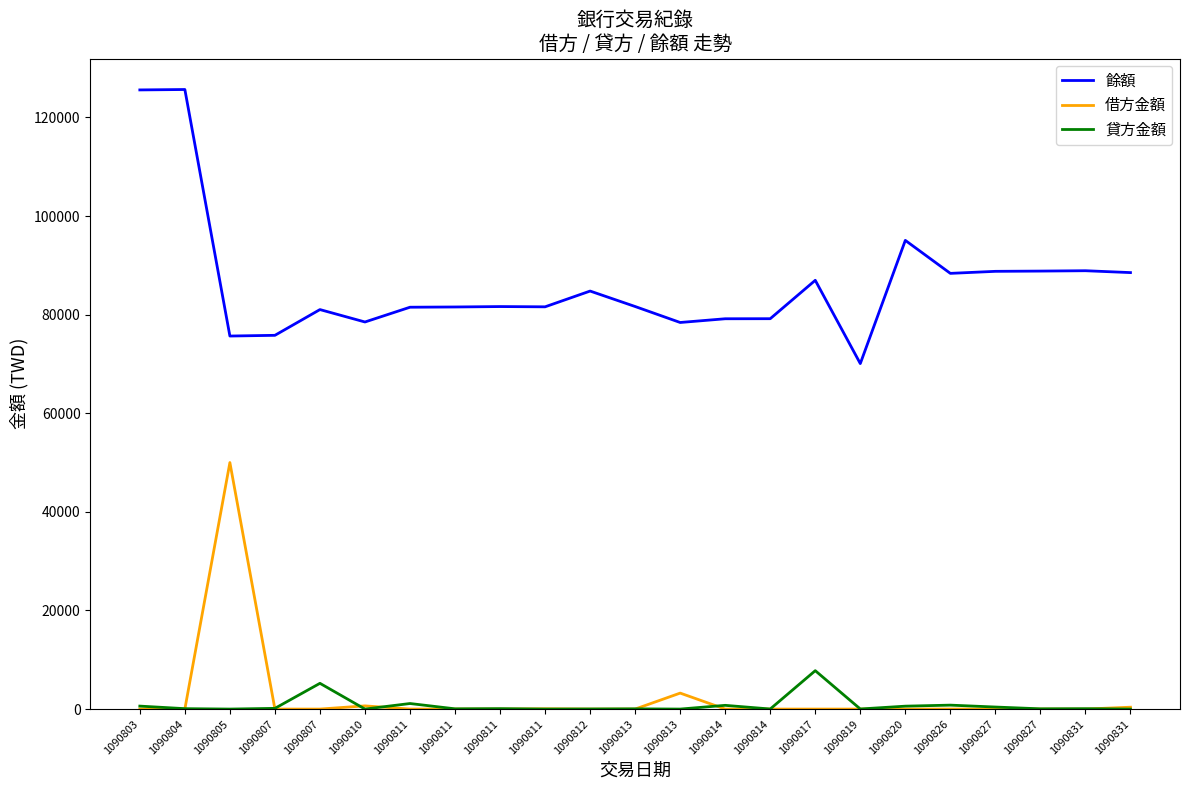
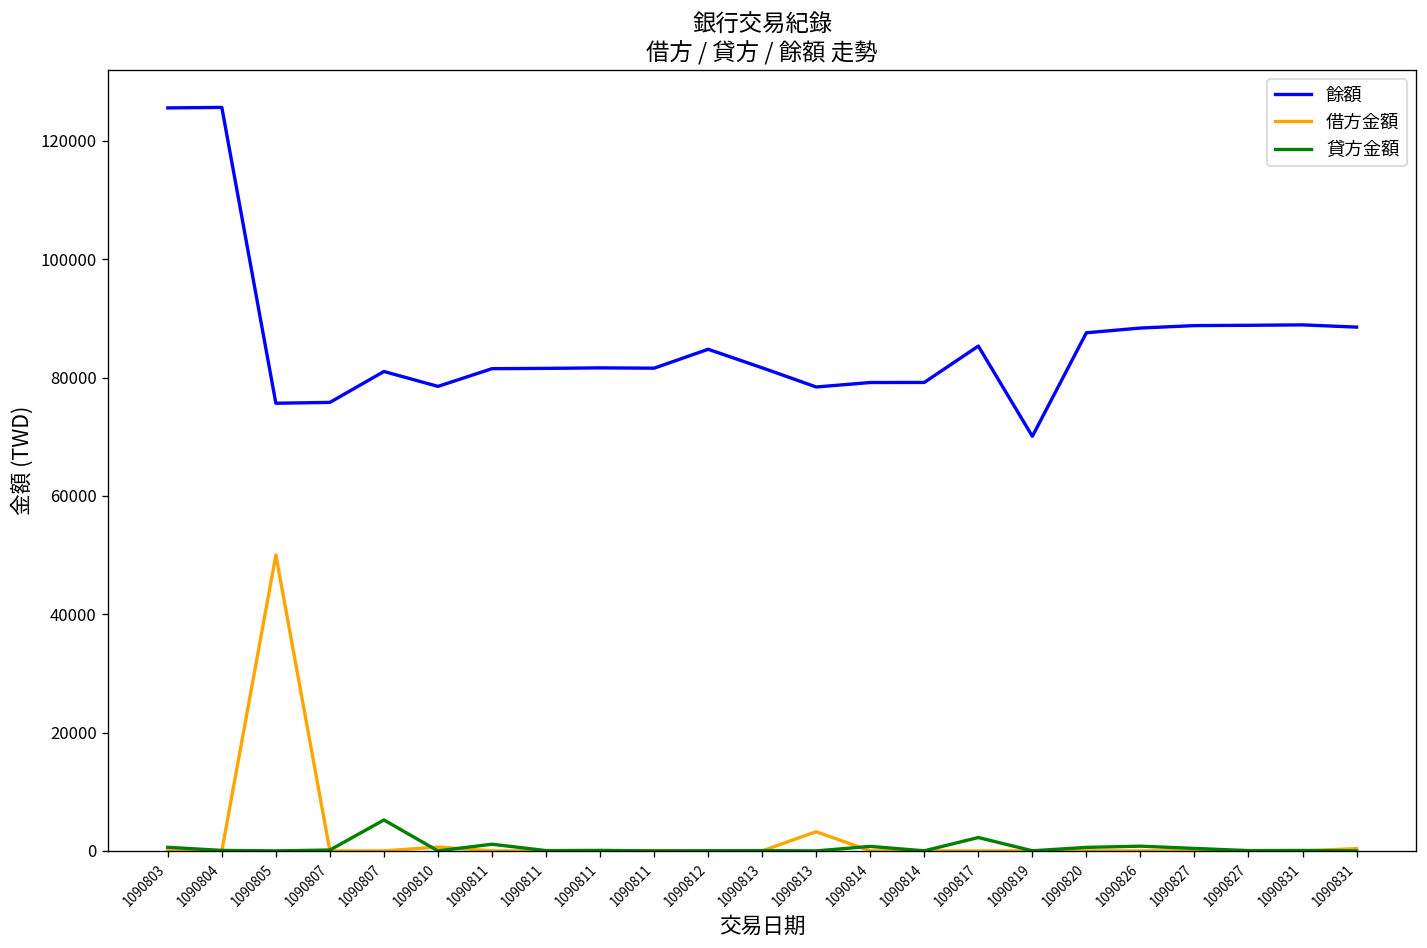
  {
    "餘額": {
      "1090803": 126000,
      "1090804": 126000,
      "1090805": 76000,
      "1090810": 79000,
      "1090812": 85000,
-     "1090817": 87000,
+     "1090817": 85000,
      "1090819": 70000,
-     "1090820": 95000,
+     "1090820": 88000,
      "1090826": 88000
    },
    "借方金額": {
      "1090803": 0,
      "1090805": 50000,
      "1090810": 1000,
      "1090817": 0,
      "1090820": 0,
      "1090826": 0
    },
    "貸方金額": {
      "1090803": 1000,
      "1090805": 0,
      "1090810": 0,
-     "1090817": 8000,
+     "1090817": 2000,
      "1090820": 1000,
      "1090826": 1000
    }
  }
